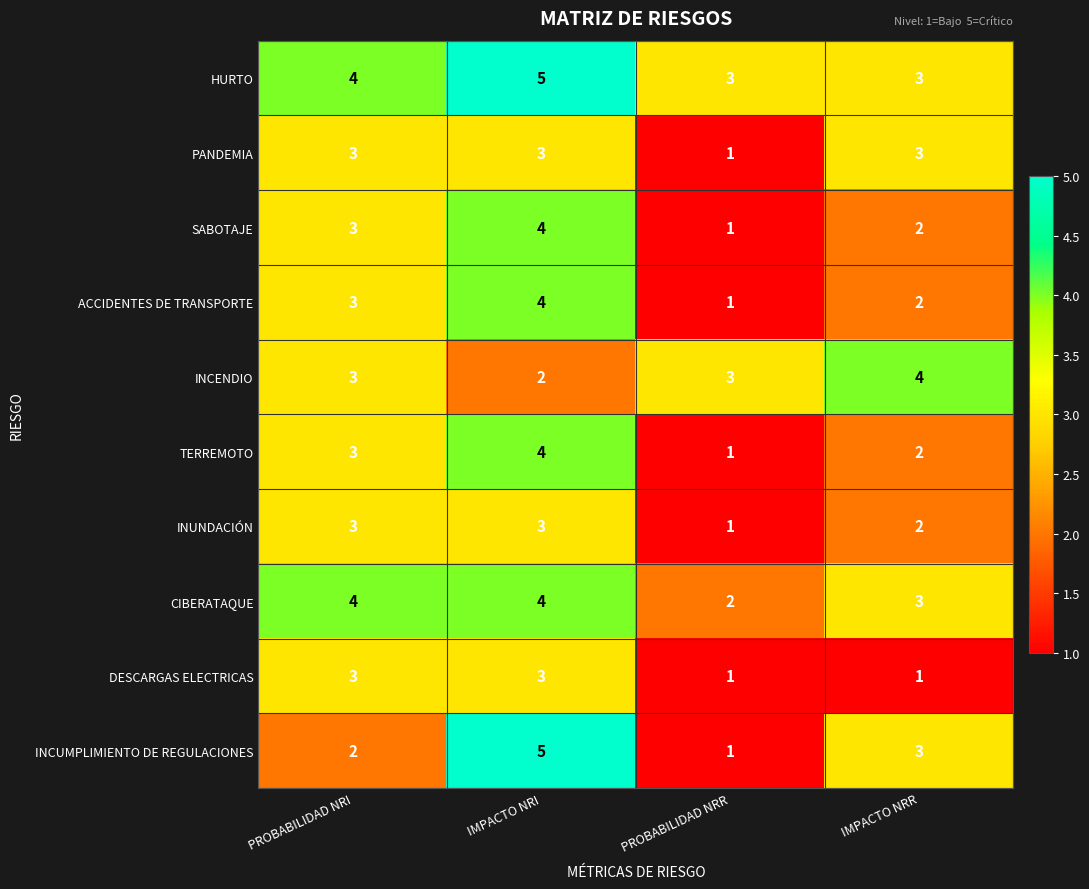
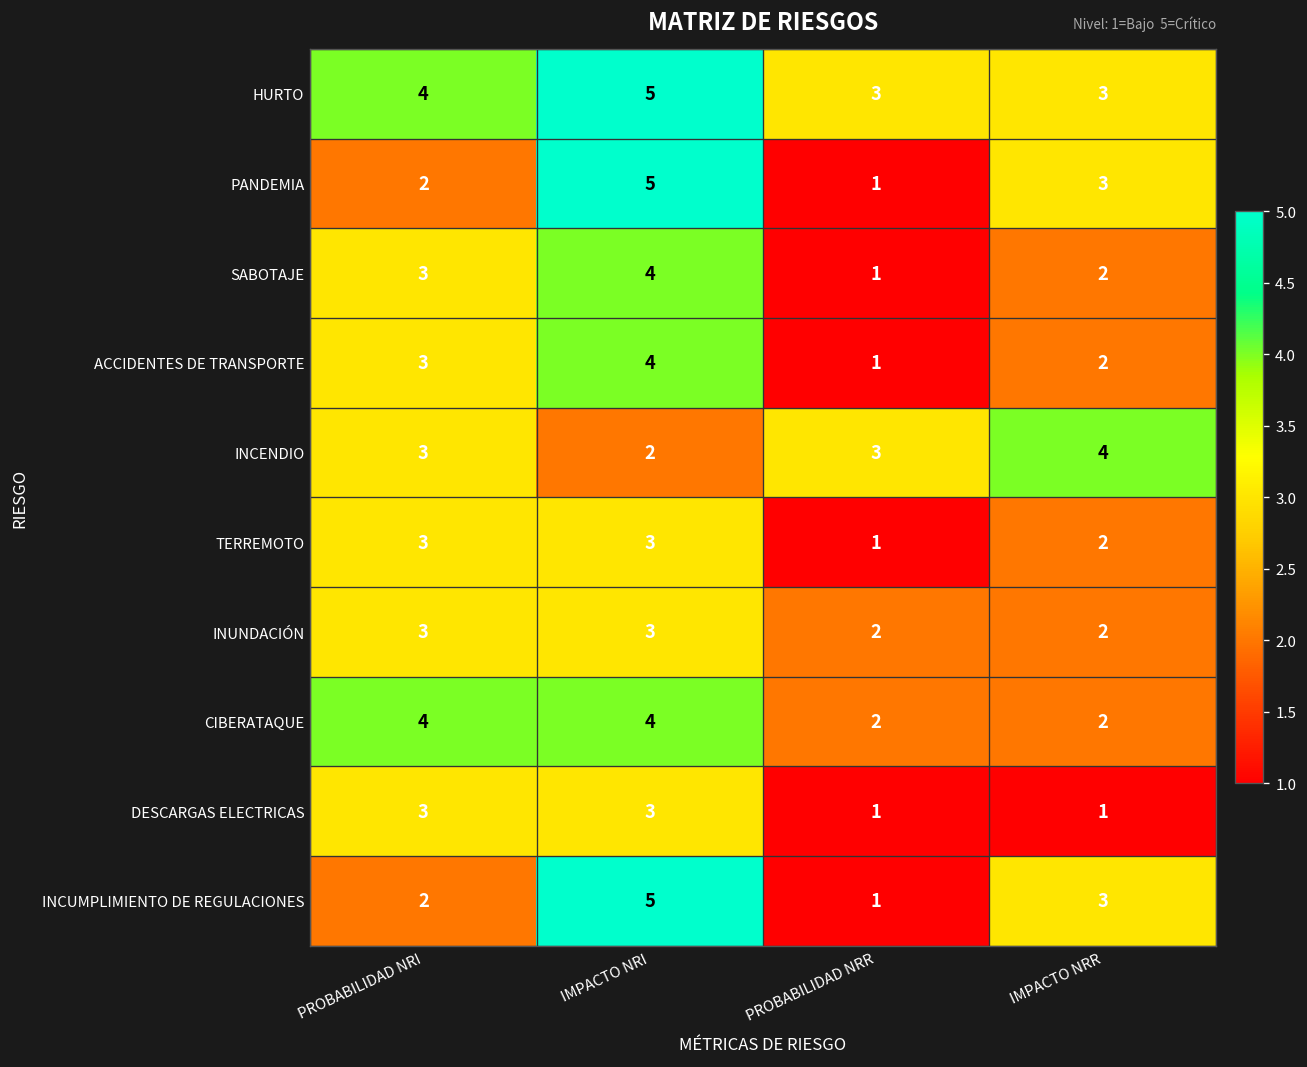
  {
    "HURTO": {
      "PROBABILIDAD NRI": 4,
      "IMPACTO NRI": 5,
      "PROBABILIDAD NRR": 3,
      "IMPACTO NRR": 3
    },
    "PANDEMIA": {
-     "PROBABILIDAD NRI": 3,
-     "IMPACTO NRI": 3,
+     "PROBABILIDAD NRI": 2,
+     "IMPACTO NRI": 5,
      "PROBABILIDAD NRR": 1,
      "IMPACTO NRR": 3
    },
    "SABOTAJE": {
      "PROBABILIDAD NRI": 3,
      "IMPACTO NRI": 4,
      "PROBABILIDAD NRR": 1,
      "IMPACTO NRR": 2
    },
    "ACCIDENTES DE TRANSPORTE": {
      "PROBABILIDAD NRI": 3,
      "IMPACTO NRI": 4,
      "PROBABILIDAD NRR": 1,
      "IMPACTO NRR": 2
    },
    "INCENDIO": {
      "PROBABILIDAD NRI": 3,
      "IMPACTO NRI": 2,
      "PROBABILIDAD NRR": 3,
      "IMPACTO NRR": 4
    },
    "TERREMOTO": {
      "PROBABILIDAD NRI": 3,
-     "IMPACTO NRI": 4,
+     "IMPACTO NRI": 3,
      "PROBABILIDAD NRR": 1,
      "IMPACTO NRR": 2
    },
    "INUNDACIÓN": {
      "PROBABILIDAD NRI": 3,
      "IMPACTO NRI": 3,
-     "PROBABILIDAD NRR": 1,
+     "PROBABILIDAD NRR": 2,
      "IMPACTO NRR": 2
    },
    "CIBERATAQUE": {
      "PROBABILIDAD NRI": 4,
      "IMPACTO NRI": 4,
      "PROBABILIDAD NRR": 2,
-     "IMPACTO NRR": 3
+     "IMPACTO NRR": 2
    },
    "DESCARGAS ELECTRICAS": {
      "PROBABILIDAD NRI": 3,
      "IMPACTO NRI": 3,
      "PROBABILIDAD NRR": 1,
      "IMPACTO NRR": 1
    },
    "INCUMPLIMIENTO DE REGULACIONES": {
      "PROBABILIDAD NRI": 2,
      "IMPACTO NRI": 5,
      "PROBABILIDAD NRR": 1,
      "IMPACTO NRR": 3
    }
  }
